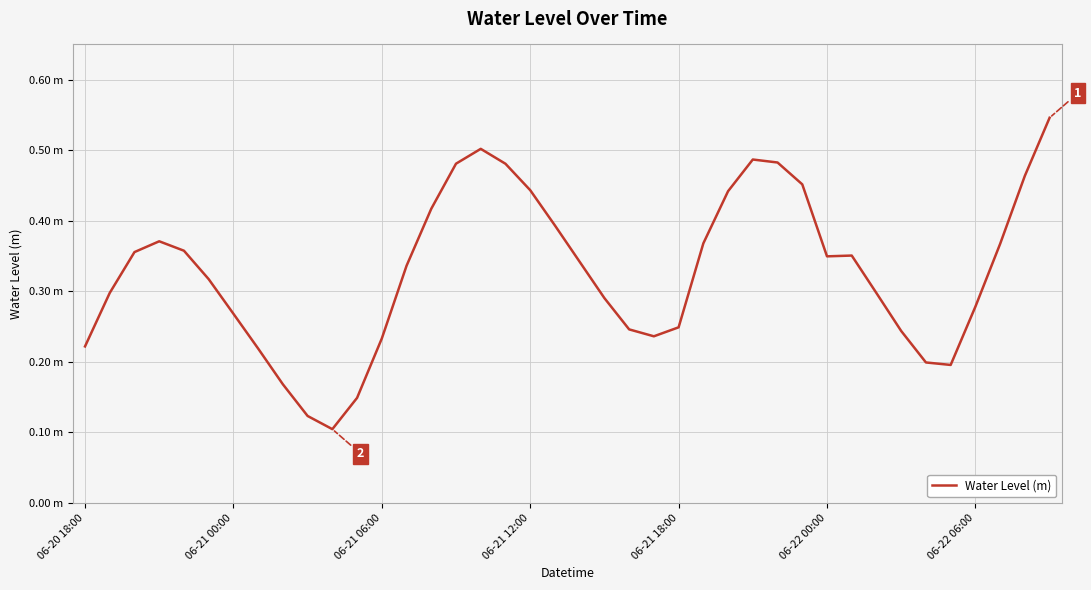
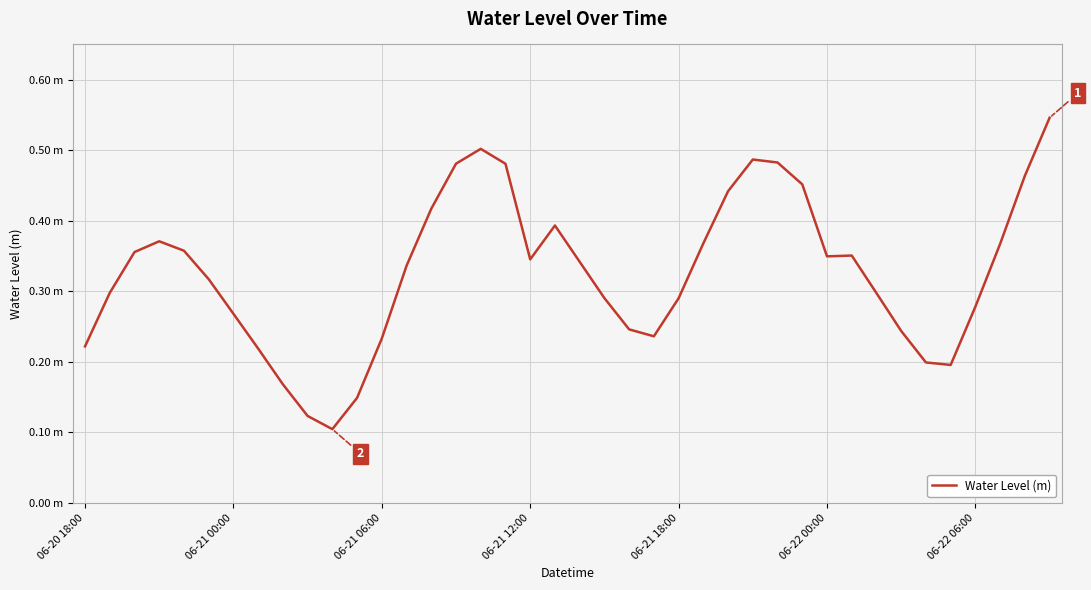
  {
    "06-20 18:00": "0.22 m",
    "06-21 00:00": "0.27 m",
    "06-21 06:00": "0.23 m",
-   "06-21 12:00": "0.44 m",
-   "06-21 18:00": "0.25 m",
+   "06-21 12:00": "0.35 m",
+   "06-21 18:00": "0.29 m",
    "06-22 00:00": "0.35 m",
    "06-22 06:00": "0.28 m"
  }
